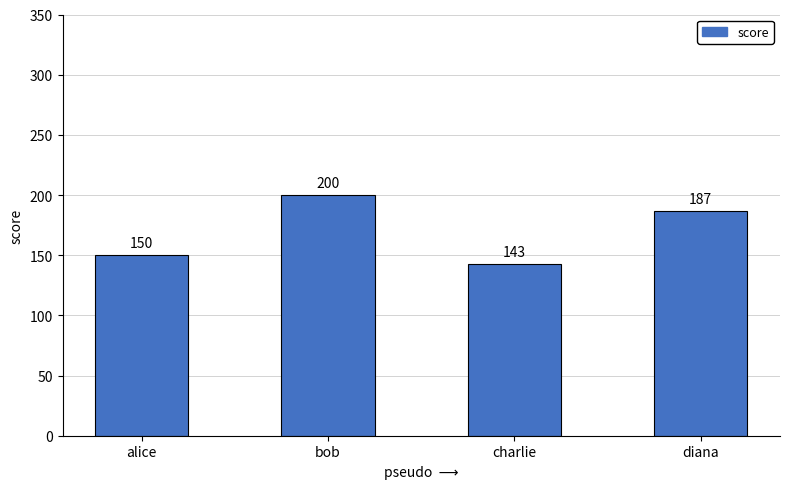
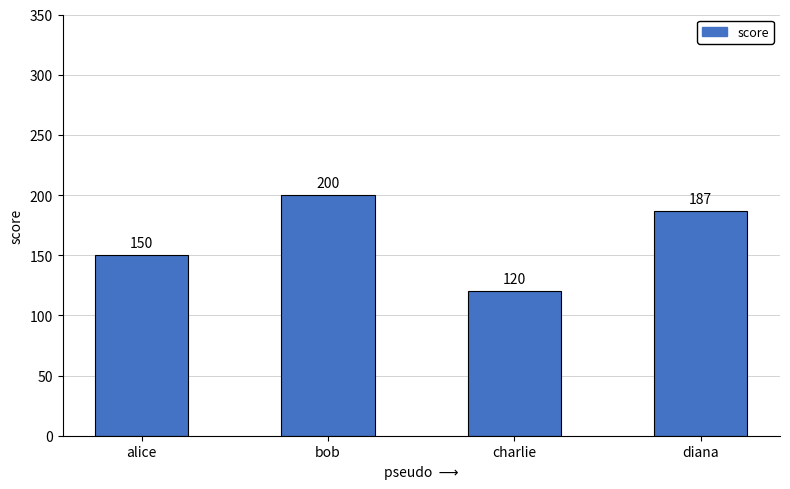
  {
    "alice": 150,
    "bob": 200,
-   "charlie": 143,
+   "charlie": 120,
    "diana": 187
  }
